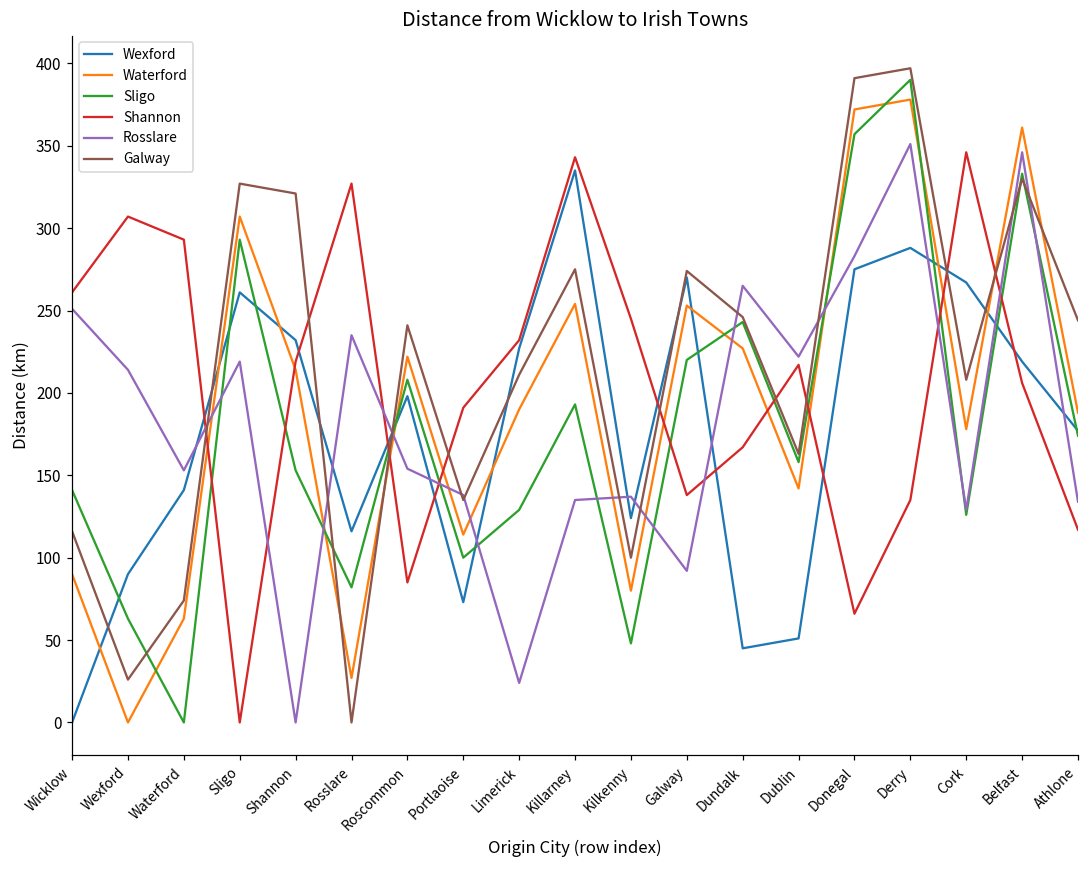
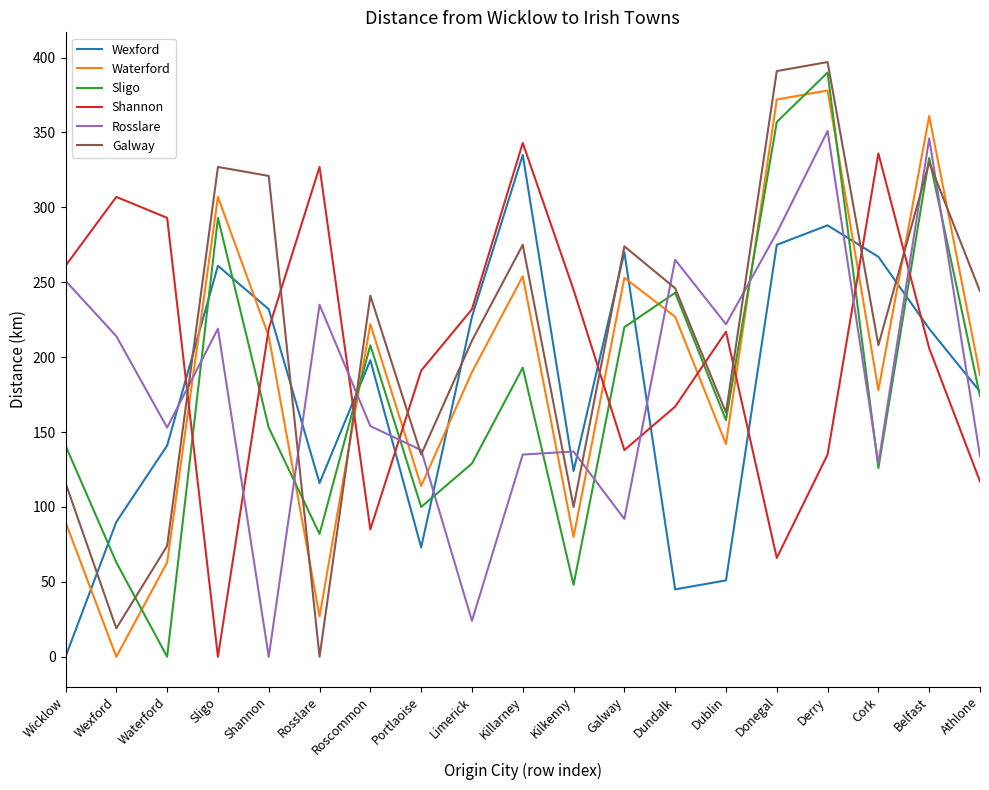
  {
    "Wexford": {
      "Wicklow": 0,
      "Wexford": 90,
      "Waterford": 141,
      "Sligo": 261,
      "Shannon": 232,
      "Rosslare": 116,
      "Roscommon": 198,
      "Portlaoise": 73,
      "Limerick": 227,
      "Killarney": 335,
      "Kilkenny": 124,
      "Galway": 270,
      "Dundalk": 45,
      "Dublin": 51,
      "Donegal": 275,
      "Derry": 288,
      "Cork": 267,
      "Belfast": 219,
      "Athlone": 177
    },
    "Waterford": {
      "Wicklow": 90,
      "Wexford": 0,
      "Waterford": 63,
      "Sligo": 307,
      "Shannon": 214,
      "Rosslare": 27,
      "Roscommon": 222,
      "Portlaoise": 114,
      "Limerick": 190,
      "Killarney": 254,
      "Kilkenny": 80,
      "Galway": 253,
      "Dundalk": 227,
      "Dublin": 142,
      "Donegal": 372,
      "Derry": 378,
      "Cork": 178,
      "Belfast": 361,
      "Athlone": 188
    },
    "Sligo": {
      "Wicklow": 141,
      "Wexford": 63,
      "Waterford": 0,
      "Sligo": 293,
      "Shannon": 153,
      "Rosslare": 82,
      "Roscommon": 208,
      "Portlaoise": 100,
      "Limerick": 129,
      "Killarney": 193,
      "Kilkenny": 48,
      "Galway": 220,
      "Dundalk": 243,
      "Dublin": 158,
      "Donegal": 357,
      "Derry": 390,
      "Cork": 126,
      "Belfast": 333,
      "Athlone": 174
    },
    "Shannon": {
      "Wicklow": 261,
      "Wexford": 307,
      "Waterford": 293,
      "Sligo": 0,
      "Shannon": 219,
      "Rosslare": 327,
      "Roscommon": 85,
      "Portlaoise": 191,
      "Limerick": 232,
      "Killarney": 343,
      "Kilkenny": 245,
      "Galway": 138,
      "Dundalk": 167,
      "Dublin": 217,
      "Donegal": 66,
      "Derry": 135,
-     "Cork": 346,
+     "Cork": 336,
      "Belfast": 206,
      "Athlone": 117
    },
    "Rosslare": {
      "Wicklow": 251,
      "Wexford": 214,
      "Waterford": 153,
      "Sligo": 219,
      "Shannon": 0,
      "Rosslare": 235,
      "Roscommon": 154,
      "Portlaoise": 138,
      "Limerick": 24,
      "Killarney": 135,
      "Kilkenny": 137,
      "Galway": 92,
      "Dundalk": 265,
      "Dublin": 222,
      "Donegal": 283,
      "Derry": 351,
      "Cork": 129,
      "Belfast": 346,
      "Athlone": 134
    },
    "Galway": {
      "Wicklow": 116,
-     "Wexford": 26,
+     "Wexford": 19,
      "Waterford": 74,
      "Sligo": 327,
      "Shannon": 321,
      "Rosslare": 0,
      "Roscommon": 241,
      "Portlaoise": 135,
      "Limerick": 211,
      "Killarney": 275,
      "Kilkenny": 100,
      "Galway": 274,
      "Dundalk": 246,
      "Dublin": 163,
      "Donegal": 391,
      "Derry": 397,
      "Cork": 208,
      "Belfast": 330,
      "Athlone": 244
    }
  }
